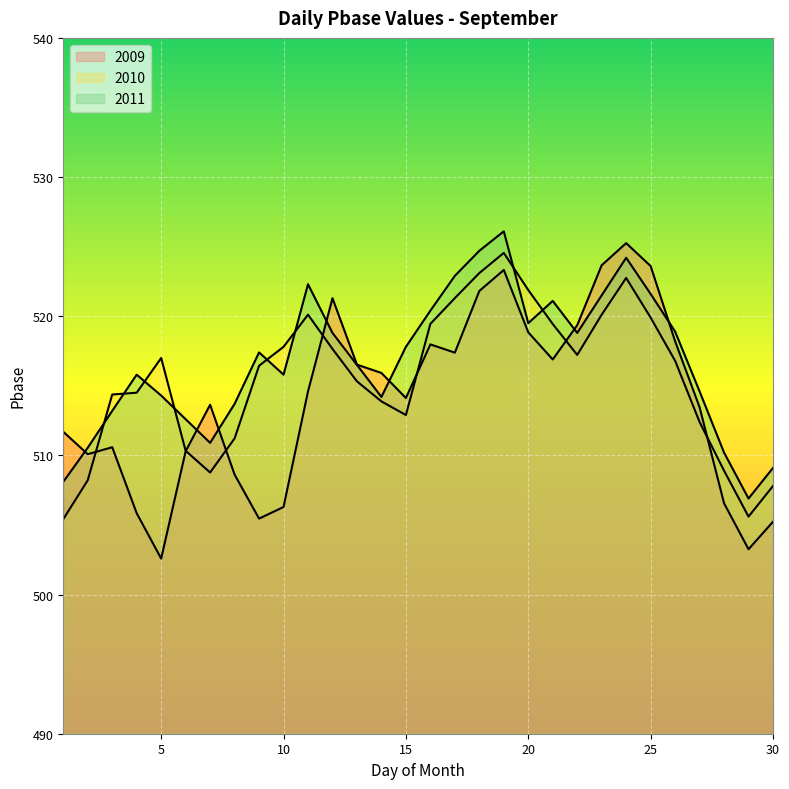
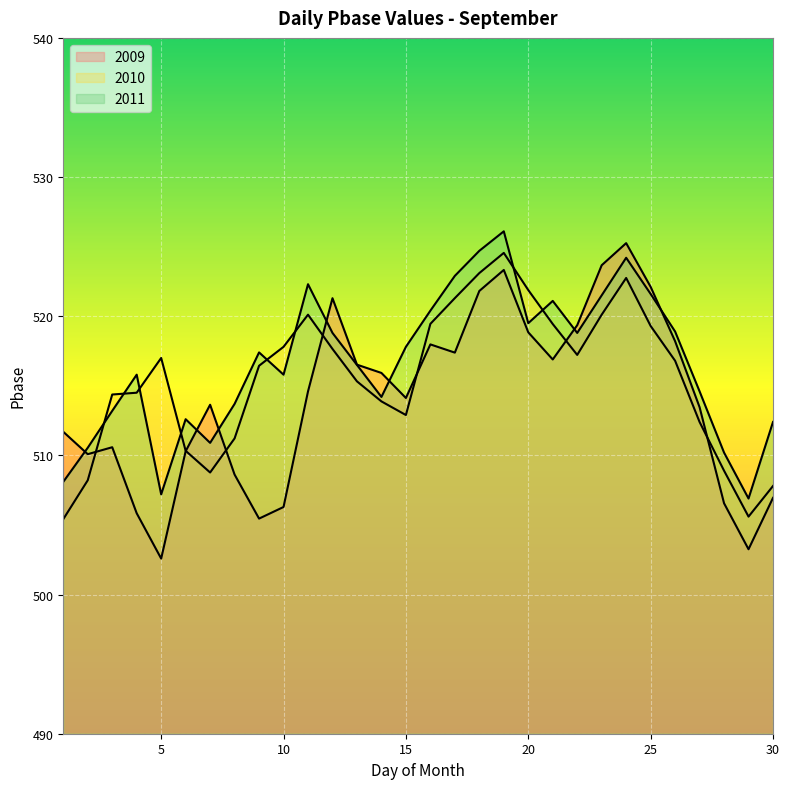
  {
    "2009": {
      "5": 502.6,
      "10": 506.3,
      "15": 514.1,
      "20": 518.8,
-     "25": 523.6,
-     "30": 505.2
+     "25": 522.1,
+     "30": 506.9
    },
    "2010": {
      "5": 517.0,
      "10": 517.8,
      "15": 512.9,
      "20": 521.9,
-     "25": 519.9,
+     "25": 519.3,
      "30": 507.8
    },
    "2011": {
-     "5": 514.3,
+     "5": 507.2,
      "10": 515.8,
      "15": 517.8,
      "20": 519.5,
      "25": 521.6,
-     "30": 509.1
+     "30": 512.4
    }
  }
